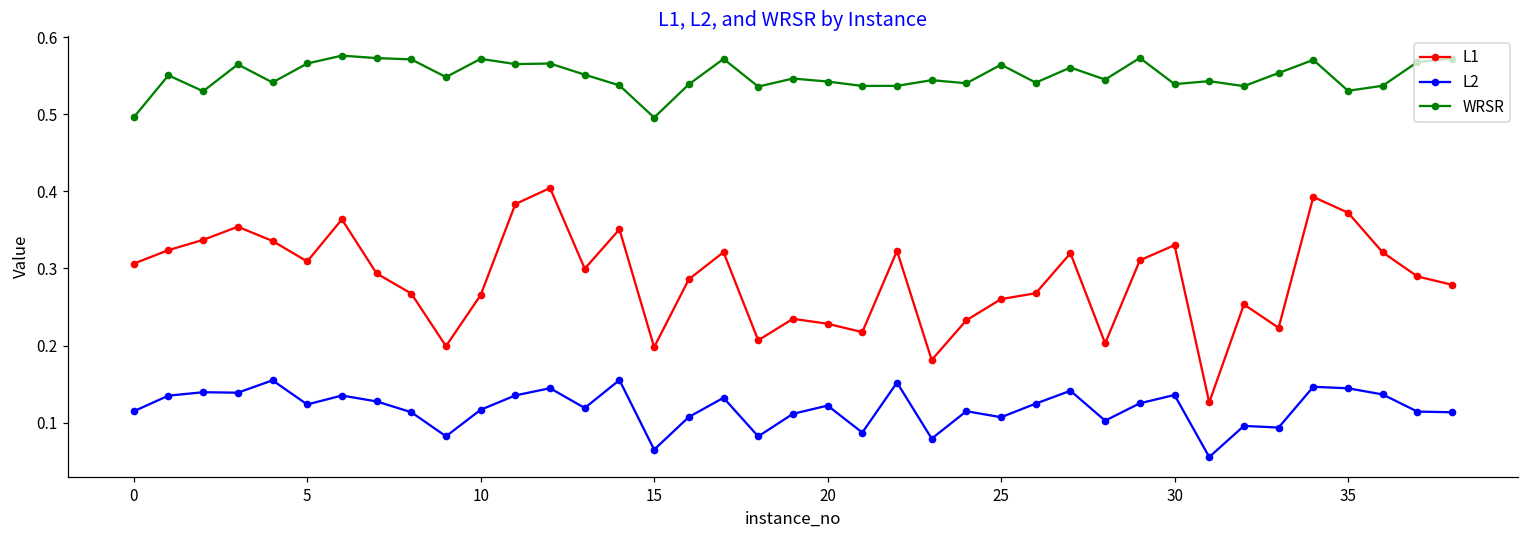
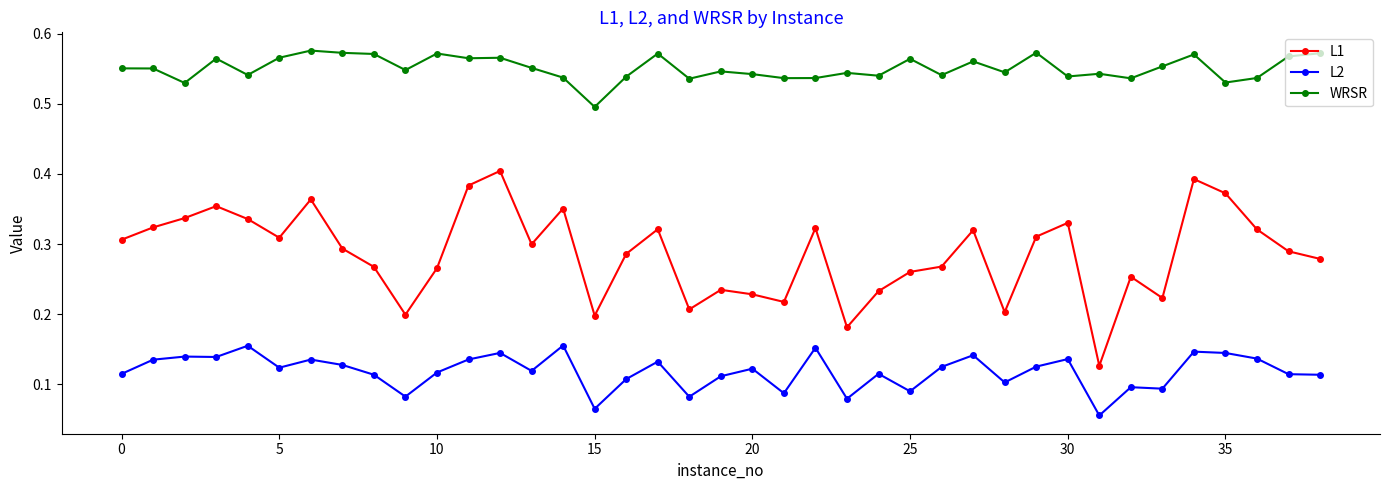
  {
    "L1": {
      "0": 0.31,
      "5": 0.31,
      "10": 0.27,
      "15": 0.20,
      "20": 0.23,
      "25": 0.26,
      "30": 0.33,
      "35": 0.37
    },
    "L2": {
      "0": 0.11,
      "5": 0.12,
      "10": 0.12,
      "15": 0.06,
      "20": 0.12,
-     "25": 0.11,
+     "25": 0.09,
      "30": 0.14,
      "35": 0.14
    },
    "WRSR": {
-     "0": 0.50,
+     "0": 0.55,
      "5": 0.57,
      "10": 0.57,
      "15": 0.50,
      "20": 0.54,
      "25": 0.56,
      "30": 0.54,
      "35": 0.53
    }
  }
